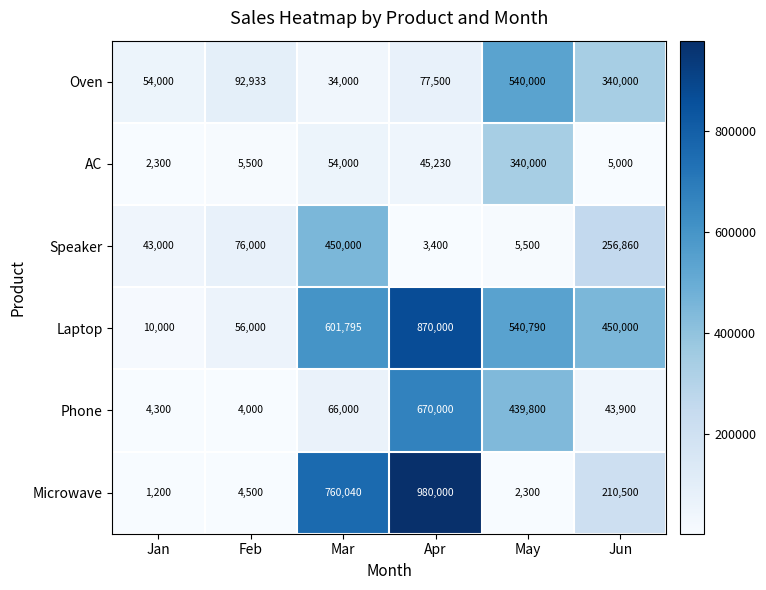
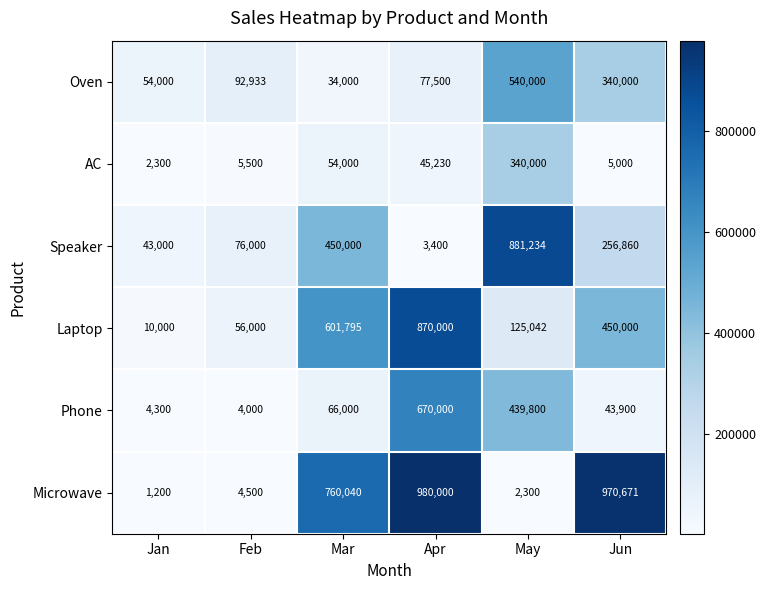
  {
    "Oven": {
      "Jan": "54,000",
      "Feb": "92,933",
      "Mar": "34,000",
      "Apr": "77,500",
      "May": "540,000",
      "Jun": "340,000"
    },
    "AC": {
      "Jan": "2,300",
      "Feb": "5,500",
      "Mar": "54,000",
      "Apr": "45,230",
      "May": "340,000",
      "Jun": "5,000"
    },
    "Speaker": {
      "Jan": "43,000",
      "Feb": "76,000",
      "Mar": "450,000",
      "Apr": "3,400",
-     "May": "5,500",
+     "May": "881,234",
      "Jun": "256,860"
    },
    "Laptop": {
      "Jan": "10,000",
      "Feb": "56,000",
      "Mar": "601,795",
      "Apr": "870,000",
-     "May": "540,790",
+     "May": "125,042",
      "Jun": "450,000"
    },
    "Phone": {
      "Jan": "4,300",
      "Feb": "4,000",
      "Mar": "66,000",
      "Apr": "670,000",
      "May": "439,800",
      "Jun": "43,900"
    },
    "Microwave": {
      "Jan": "1,200",
      "Feb": "4,500",
      "Mar": "760,040",
      "Apr": "980,000",
      "May": "2,300",
-     "Jun": "210,500"
+     "Jun": "970,671"
    }
  }
